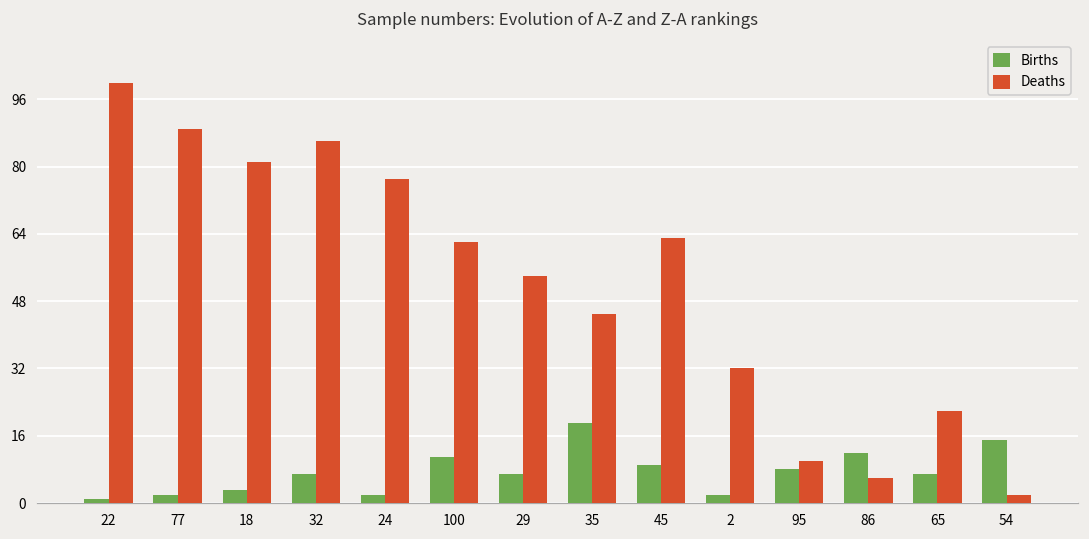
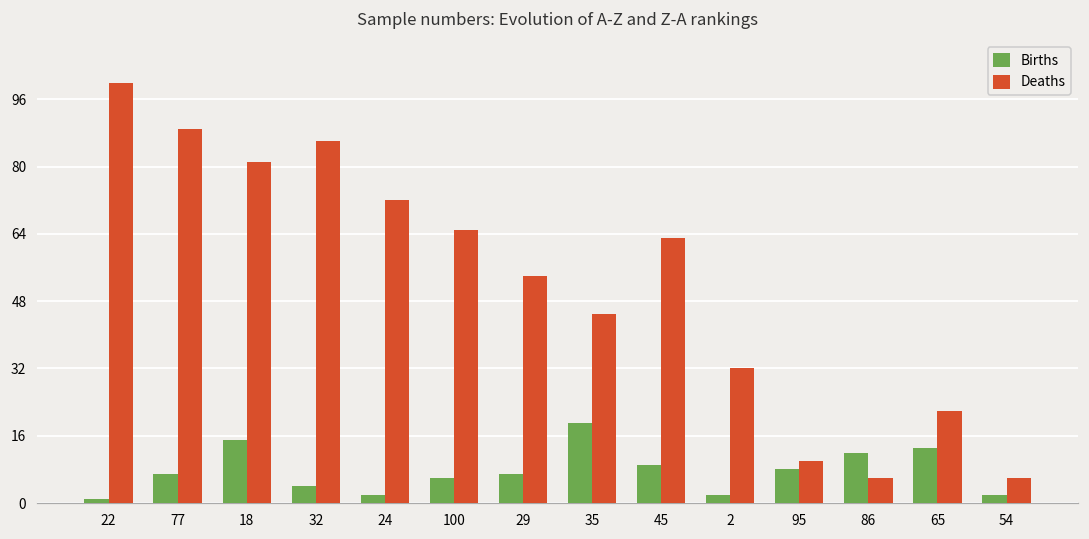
  {
    "Births": {
      "22": 1,
-     "77": 2,
-     "18": 3,
-     "32": 7,
+     "77": 7,
+     "18": 15,
+     "32": 4,
      "24": 2,
-     "100": 11,
+     "100": 6,
      "29": 7,
      "35": 19,
      "45": 9,
      "2": 2,
      "95": 8,
      "86": 12,
-     "65": 7,
-     "54": 15
+     "65": 13,
+     "54": 2
    },
    "Deaths": {
      "22": 100,
      "77": 89,
      "18": 81,
      "32": 86,
-     "24": 77,
-     "100": 62,
+     "24": 72,
+     "100": 65,
      "29": 54,
      "35": 45,
      "45": 63,
      "2": 32,
      "95": 10,
      "86": 6,
      "65": 22,
-     "54": 2
+     "54": 6
    }
  }
